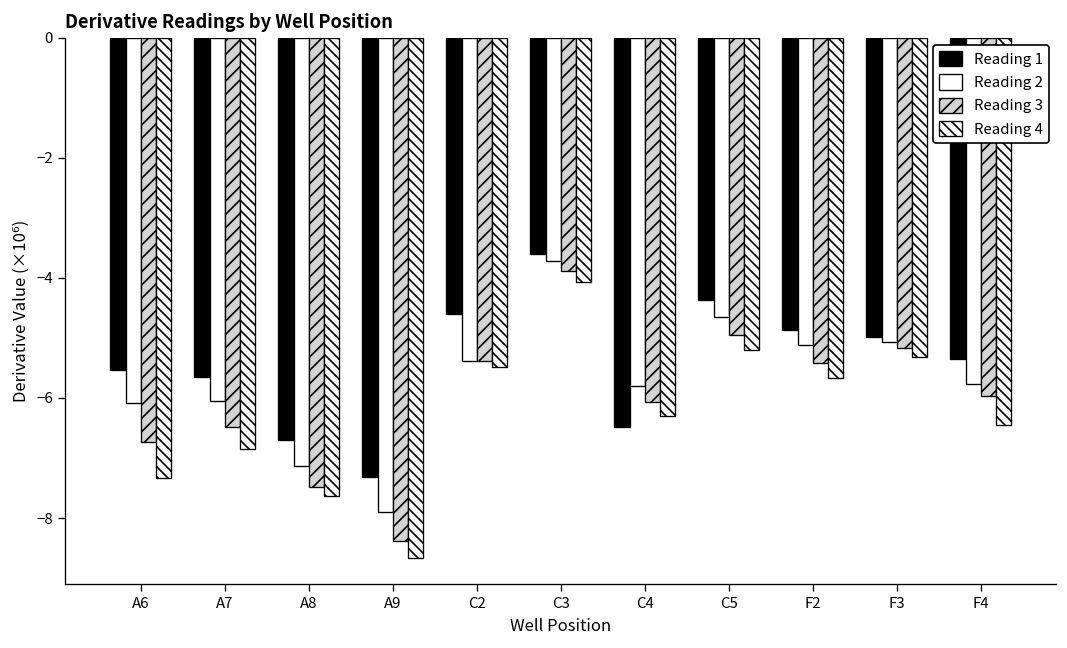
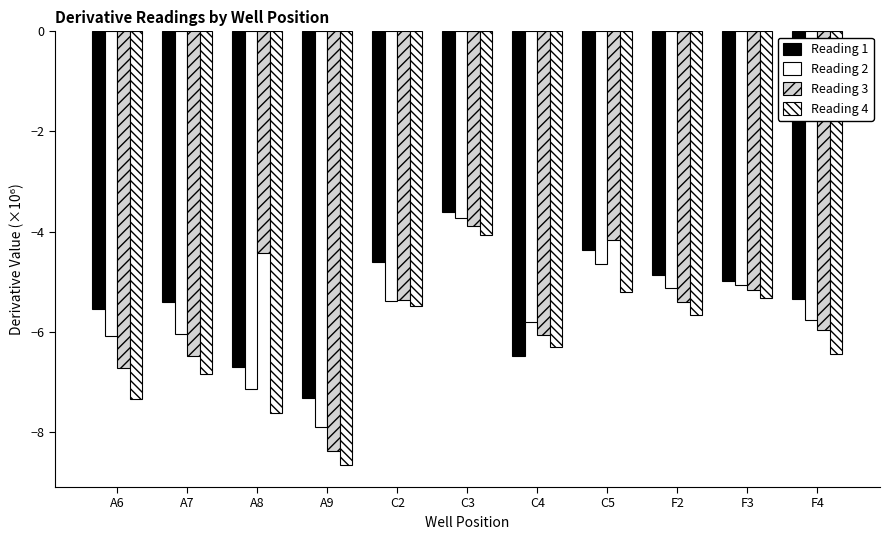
  {
    "Reading 1": {
      "A6": -5.5,
-     "A7": -5.6,
+     "A7": -5.4,
      "A8": -6.7,
      "A9": -7.3,
      "C2": -4.6,
      "C3": -3.6,
      "C4": -6.5,
      "C5": -4.4,
      "F2": -4.9,
      "F3": -5.0,
      "F4": -5.3
    },
    "Reading 3": {
      "A6": -6.7,
      "A7": -6.5,
-     "A8": -7.5,
+     "A8": -4.4,
      "A9": -8.4,
      "C2": -5.4,
      "C3": -3.9,
      "C4": -6.1,
-     "C5": -5.0,
+     "C5": -4.2,
      "F2": -5.4,
      "F3": -5.2,
      "F4": -6.0
    }
  }
